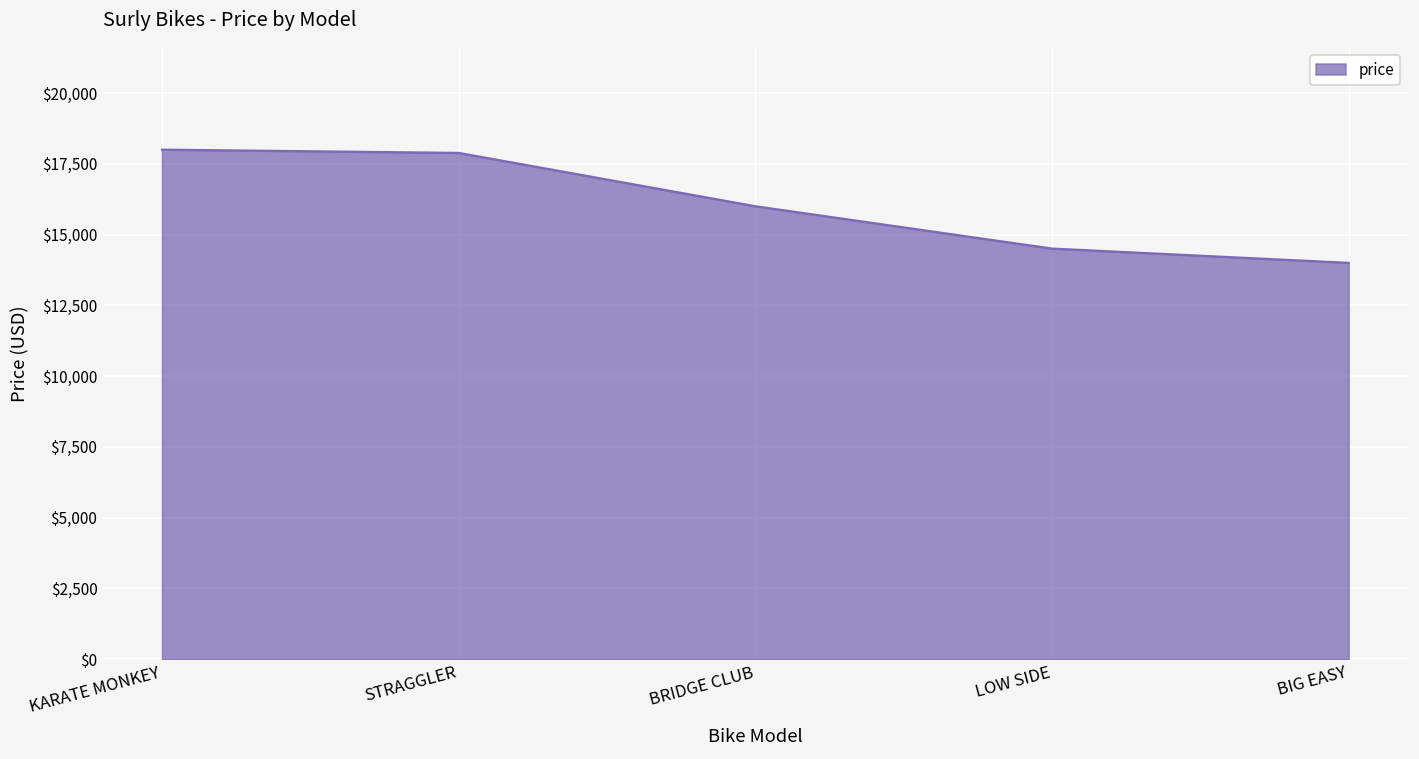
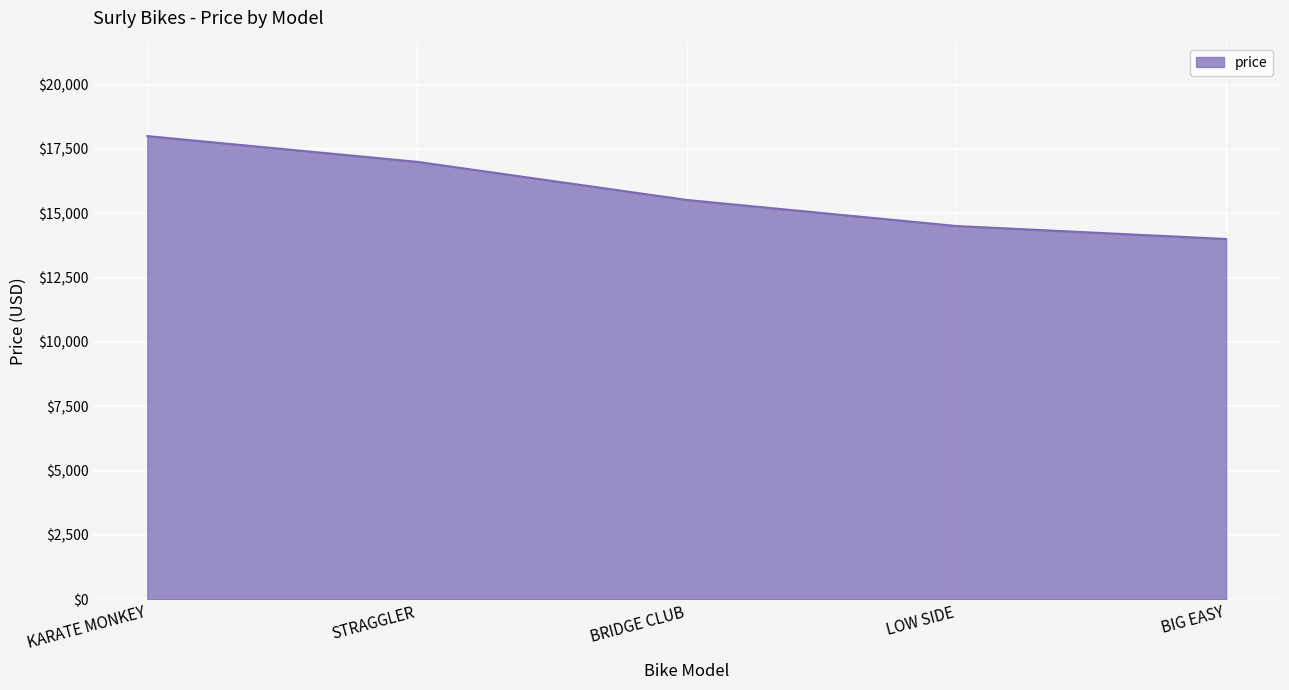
  {
    "KARATE MONKEY": "$18,000",
-   "STRAGGLER": "$17,900",
-   "BRIDGE CLUB": "$16,000",
+   "STRAGGLER": "$17,000",
+   "BRIDGE CLUB": "$15,500",
    "LOW SIDE": "$14,500",
    "BIG EASY": "$14,000"
  }
